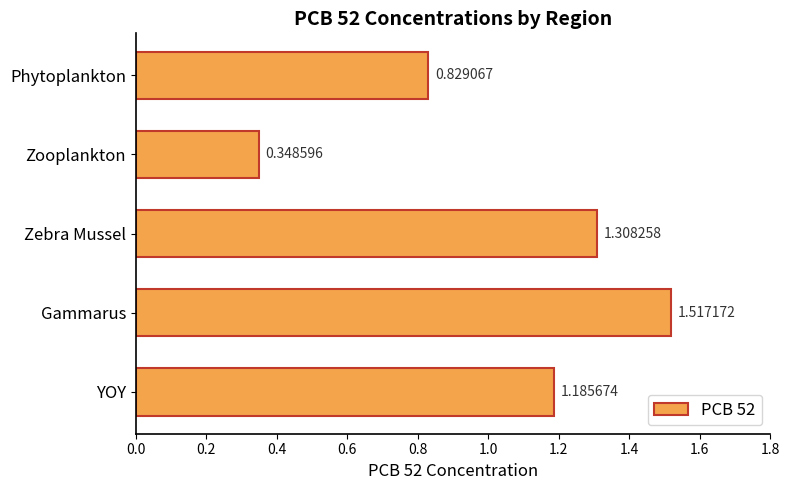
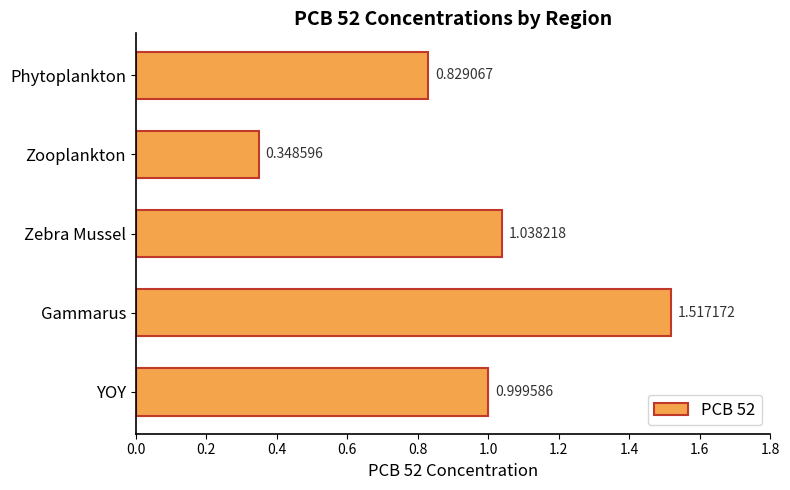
  {
    "Phytoplankton": 0.829067,
    "Zooplankton": 0.348596,
-   "Zebra Mussel": 1.308258,
+   "Zebra Mussel": 1.038218,
    "Gammarus": 1.517172,
-   "YOY": 1.185674
+   "YOY": 0.999586
  }
